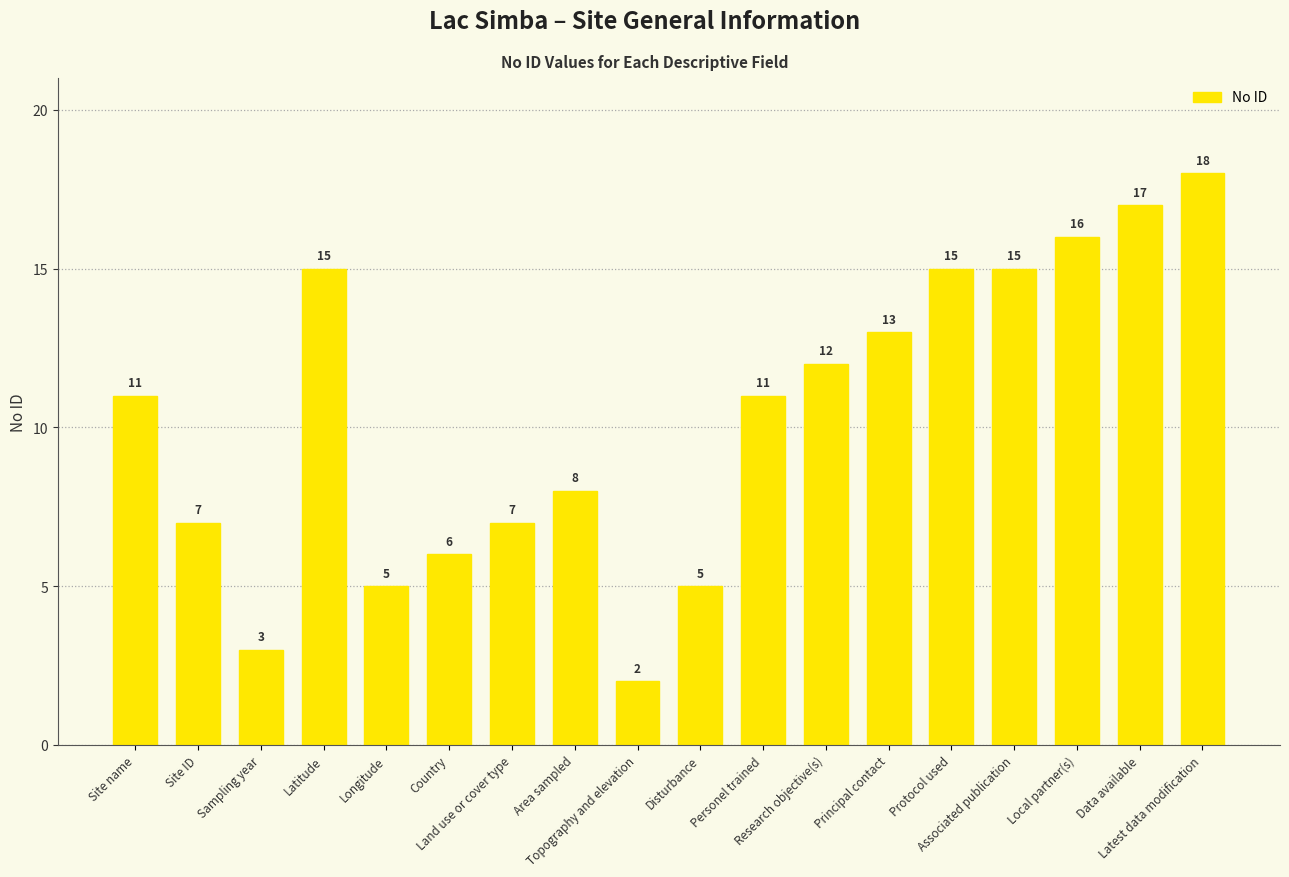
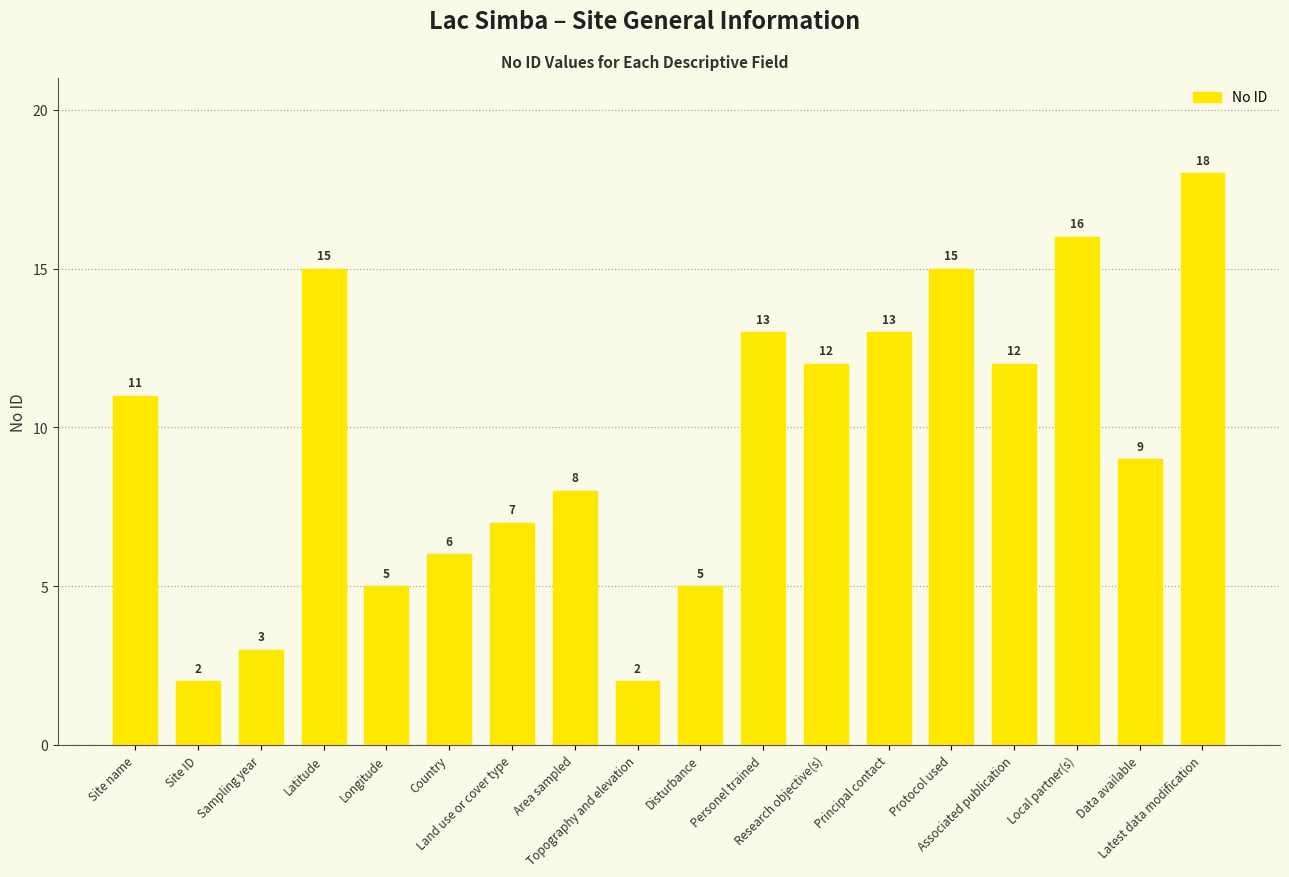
  {
    "Site name": 11,
-   "Site ID": 7,
+   "Site ID": 2,
    "Sampling year": 3,
    "Latitude": 15,
    "Longitude": 5,
    "Country": 6,
    "Land use or cover type": 7,
    "Area sampled": 8,
    "Topography and elevation": 2,
    "Disturbance": 5,
-   "Personel trained": 11,
+   "Personel trained": 13,
    "Research objective(s)": 12,
    "Principal contact": 13,
    "Protocol used": 15,
-   "Associated publication": 15,
+   "Associated publication": 12,
    "Local partner(s)": 16,
-   "Data available": 17,
+   "Data available": 9,
    "Latest data modification": 18
  }
